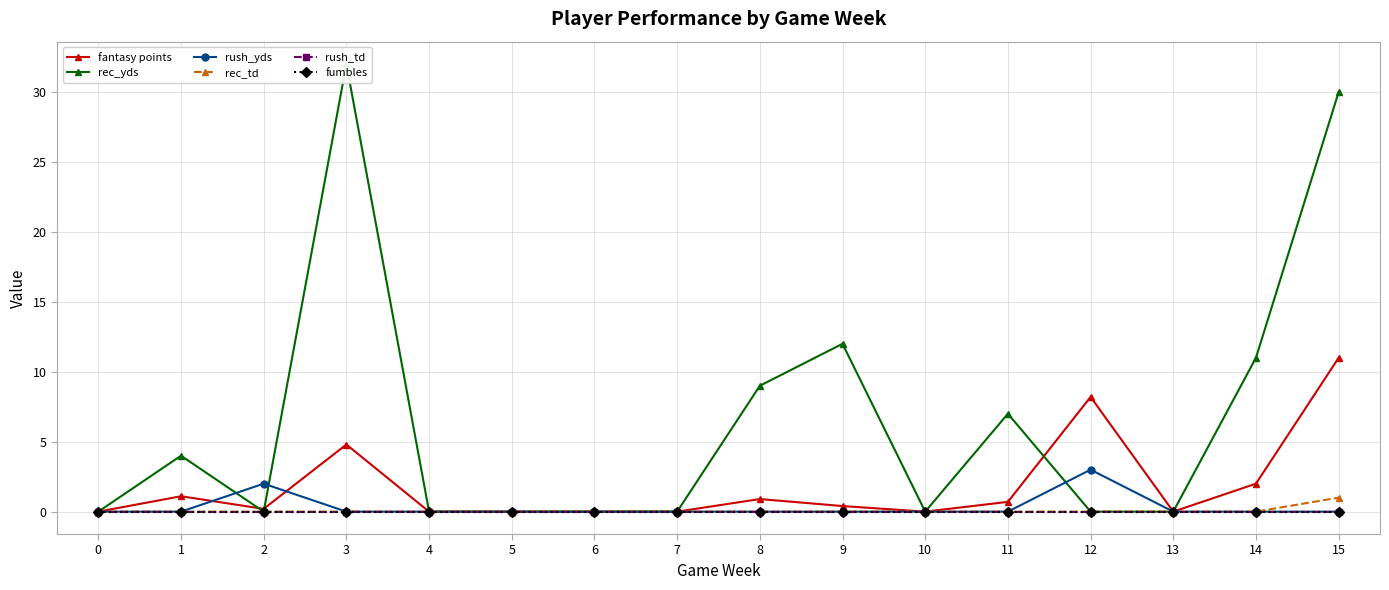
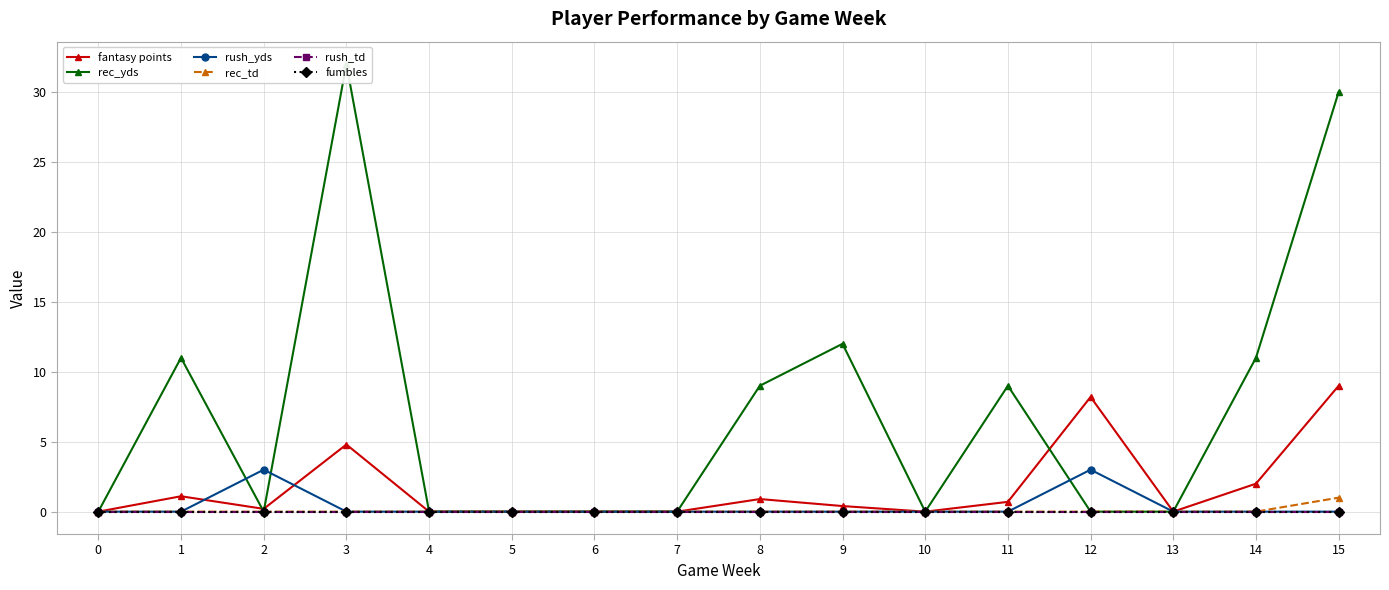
  {
    "fantasy points": {
      "1": 1,
      "2": 0.2,
      "3": 4.8,
      "8": 1,
      "9": 0.4,
      "11": 0.7,
      "12": 8.2,
      "14": 2,
-     "15": 11
+     "15": 9
    },
    "rec_yds": {
-     "1": 4,
+     "1": 11,
      "8": 9,
      "9": 12,
-     "11": 7,
+     "11": 9,
      "14": 11,
      "15": 30
    },
    "rush_yds": {
-     "2": 2,
+     "2": 3,
      "12": 3
    },
    "rec_td": {
      "15": 1
    }
  }
